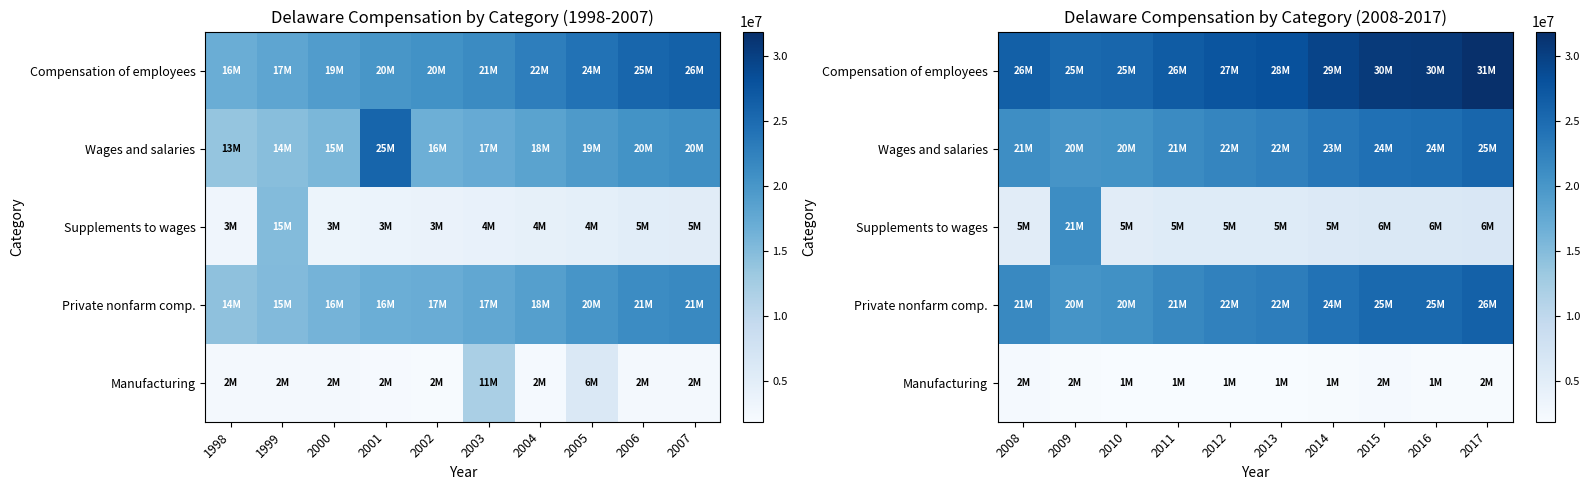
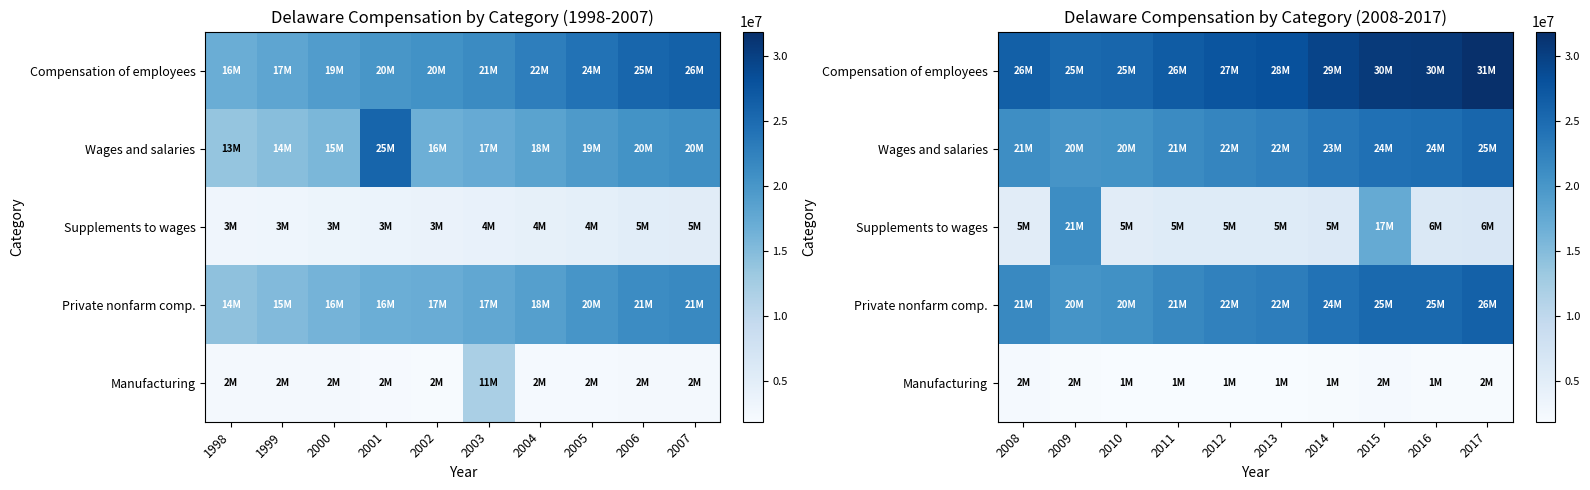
  {
    "Delaware Compensation by Category (1998-2007)": {
      "Compensation of employees": {
        "1998": "16M",
        "1999": "17M",
        "2000": "19M",
        "2001": "20M",
        "2002": "20M",
        "2003": "21M",
        "2004": "22M",
        "2005": "24M",
        "2006": "25M",
        "2007": "26M"
      },
      "Wages and salaries": {
        "1998": "13M",
        "1999": "14M",
        "2000": "15M",
        "2001": "25M",
        "2002": "16M",
        "2003": "17M",
        "2004": "18M",
        "2005": "19M",
        "2006": "20M",
        "2007": "20M"
      },
      "Supplements to wages": {
        "1998": "3M",
-       "1999": "15M",
+       "1999": "3M",
        "2000": "3M",
        "2001": "3M",
        "2002": "3M",
        "2003": "4M",
        "2004": "4M",
        "2005": "4M",
        "2006": "5M",
        "2007": "5M"
      },
      "Private nonfarm comp.": {
        "1998": "14M",
        "1999": "15M",
        "2000": "16M",
        "2001": "16M",
        "2002": "17M",
        "2003": "17M",
        "2004": "18M",
        "2005": "20M",
        "2006": "21M",
        "2007": "21M"
      },
      "Manufacturing": {
        "1998": "2M",
        "1999": "2M",
        "2000": "2M",
        "2001": "2M",
        "2002": "2M",
        "2003": "11M",
        "2004": "2M",
-       "2005": "6M",
+       "2005": "2M",
        "2006": "2M",
        "2007": "2M"
      }
    },
    "Delaware Compensation by Category (2008-2017)": {
      "Compensation of employees": {
        "2008": "26M",
        "2009": "25M",
        "2010": "25M",
        "2011": "26M",
        "2012": "27M",
        "2013": "28M",
        "2014": "29M",
        "2015": "30M",
        "2016": "30M",
        "2017": "31M"
      },
      "Wages and salaries": {
        "2008": "21M",
        "2009": "20M",
        "2010": "20M",
        "2011": "21M",
        "2012": "22M",
        "2013": "22M",
        "2014": "23M",
        "2015": "24M",
        "2016": "24M",
        "2017": "25M"
      },
      "Supplements to wages": {
        "2008": "5M",
        "2009": "21M",
        "2010": "5M",
        "2011": "5M",
        "2012": "5M",
        "2013": "5M",
        "2014": "5M",
-       "2015": "6M",
+       "2015": "17M",
        "2016": "6M",
        "2017": "6M"
      },
      "Private nonfarm comp.": {
        "2008": "21M",
        "2009": "20M",
        "2010": "20M",
        "2011": "21M",
        "2012": "22M",
        "2013": "22M",
        "2014": "24M",
        "2015": "25M",
        "2016": "25M",
        "2017": "26M"
      },
      "Manufacturing": {
        "2008": "2M",
        "2009": "2M",
        "2010": "1M",
        "2011": "1M",
        "2012": "1M",
        "2013": "1M",
        "2014": "1M",
        "2015": "2M",
        "2016": "1M",
        "2017": "2M"
      }
    }
  }
